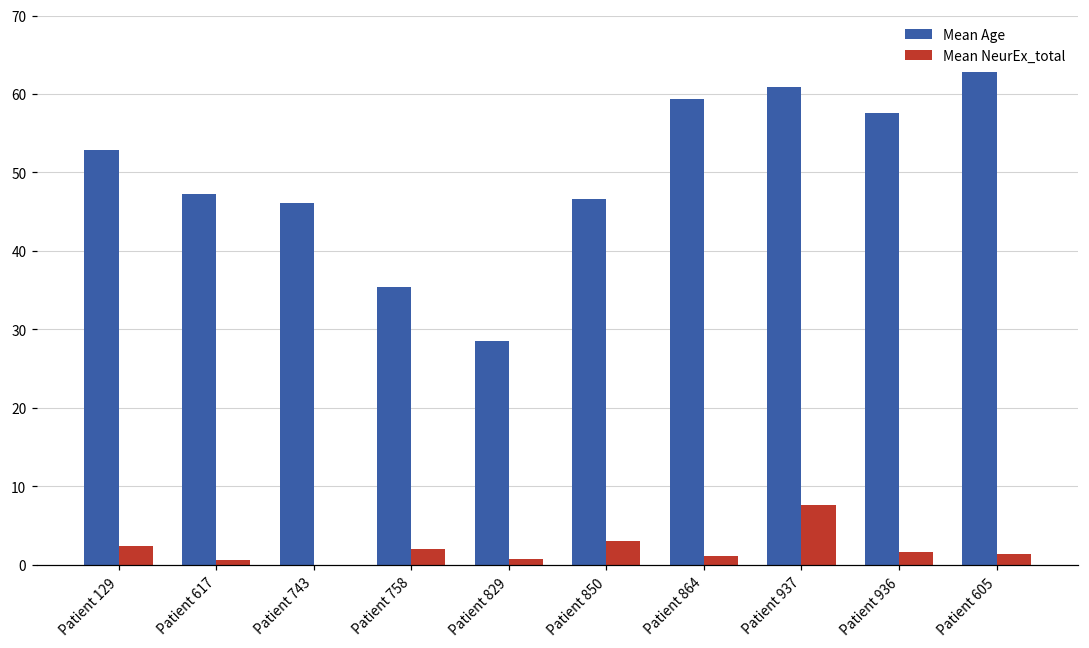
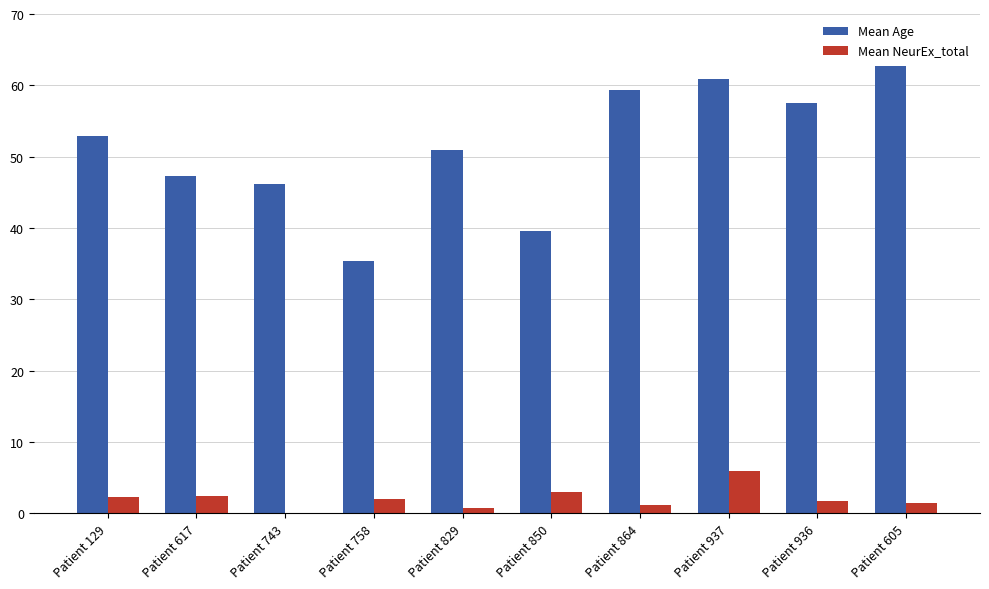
  {
    "Mean Age": {
      "Patient 129": 53,
      "Patient 617": 47,
      "Patient 743": 46,
      "Patient 758": 35,
-     "Patient 829": 29,
-     "Patient 850": 47,
+     "Patient 829": 51,
+     "Patient 850": 40,
      "Patient 864": 59,
      "Patient 937": 61,
      "Patient 936": 58,
      "Patient 605": 63
    },
    "Mean NeurEx_total": {
      "Patient 129": 2,
-     "Patient 617": 1,
+     "Patient 617": 2,
      "Patient 743": 0,
      "Patient 758": 2,
      "Patient 829": 1,
      "Patient 850": 3,
      "Patient 864": 1,
-     "Patient 937": 8,
+     "Patient 937": 6,
      "Patient 936": 2,
      "Patient 605": 1
    }
  }
